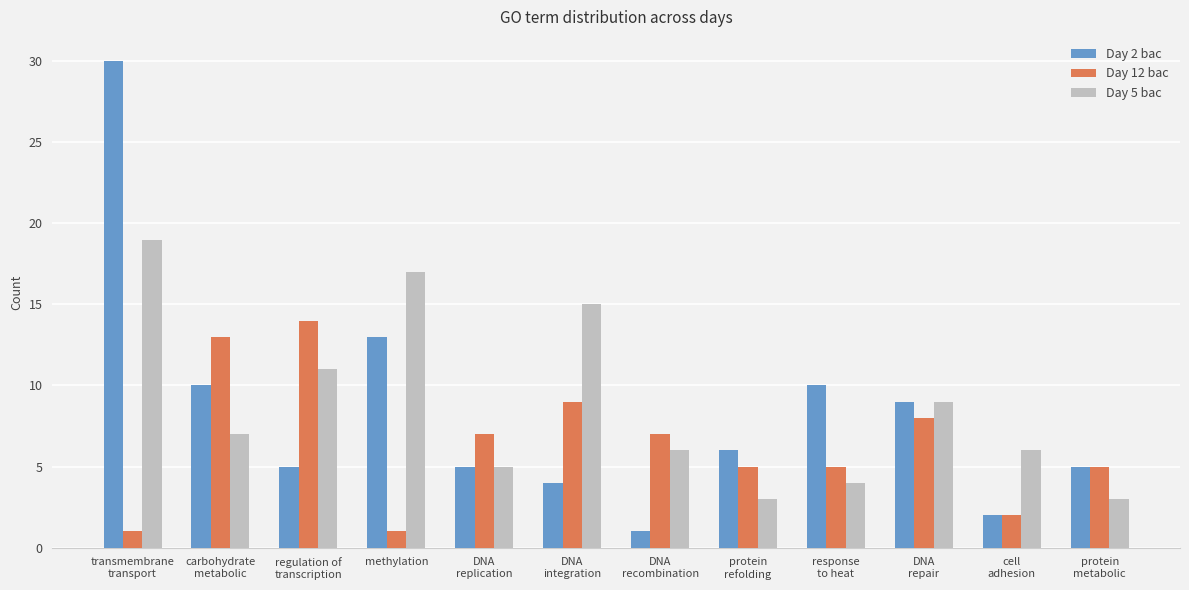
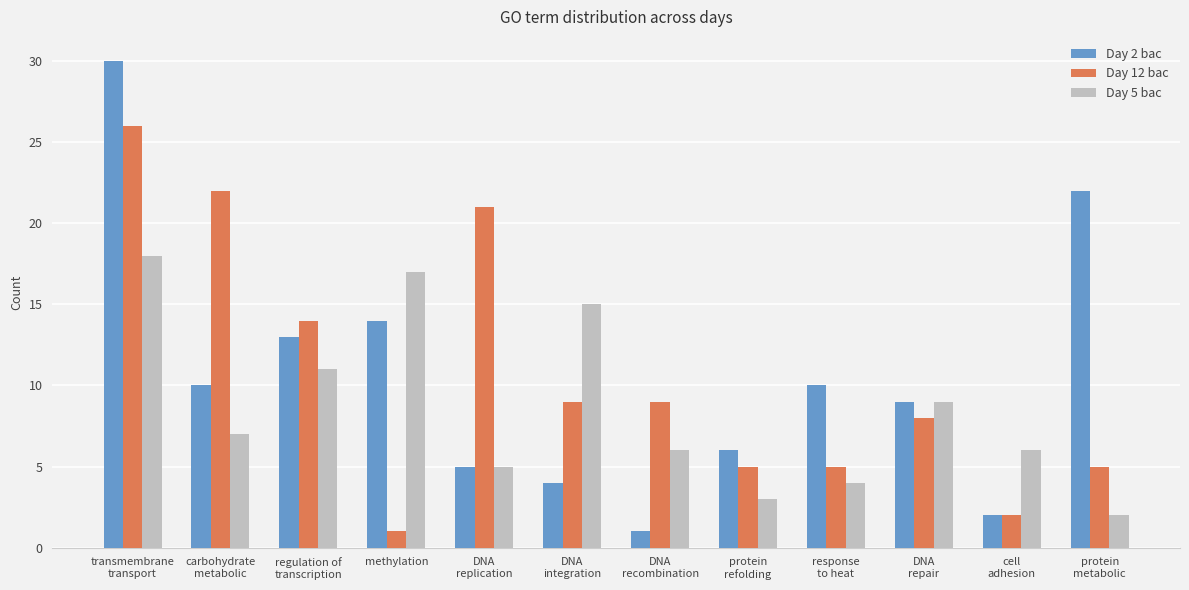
  {
    "Day 2 bac": {
      "transmembrane transport": 30,
      "carbohydrate metabolic": 10,
-     "regulation of transcription": 5,
-     "methylation": 13,
+     "regulation of transcription": 13,
+     "methylation": 14,
      "DNA replication": 5,
      "DNA integration": 4,
      "DNA recombination": 1,
      "protein refolding": 6,
      "response to heat": 10,
      "DNA repair": 9,
      "cell adhesion": 2,
-     "protein metabolic": 5
+     "protein metabolic": 22
    },
    "Day 12 bac": {
-     "transmembrane transport": 1,
-     "carbohydrate metabolic": 13,
+     "transmembrane transport": 26,
+     "carbohydrate metabolic": 22,
      "regulation of transcription": 14,
      "methylation": 1,
-     "DNA replication": 7,
+     "DNA replication": 21,
      "DNA integration": 9,
-     "DNA recombination": 7,
+     "DNA recombination": 9,
      "protein refolding": 5,
      "response to heat": 5,
      "DNA repair": 8,
      "cell adhesion": 2,
      "protein metabolic": 5
    },
    "Day 5 bac": {
-     "transmembrane transport": 19,
+     "transmembrane transport": 18,
      "carbohydrate metabolic": 7,
      "regulation of transcription": 11,
      "methylation": 17,
      "DNA replication": 5,
      "DNA integration": 15,
      "DNA recombination": 6,
      "protein refolding": 3,
      "response to heat": 4,
      "DNA repair": 9,
      "cell adhesion": 6,
-     "protein metabolic": 3
+     "protein metabolic": 2
    }
  }
